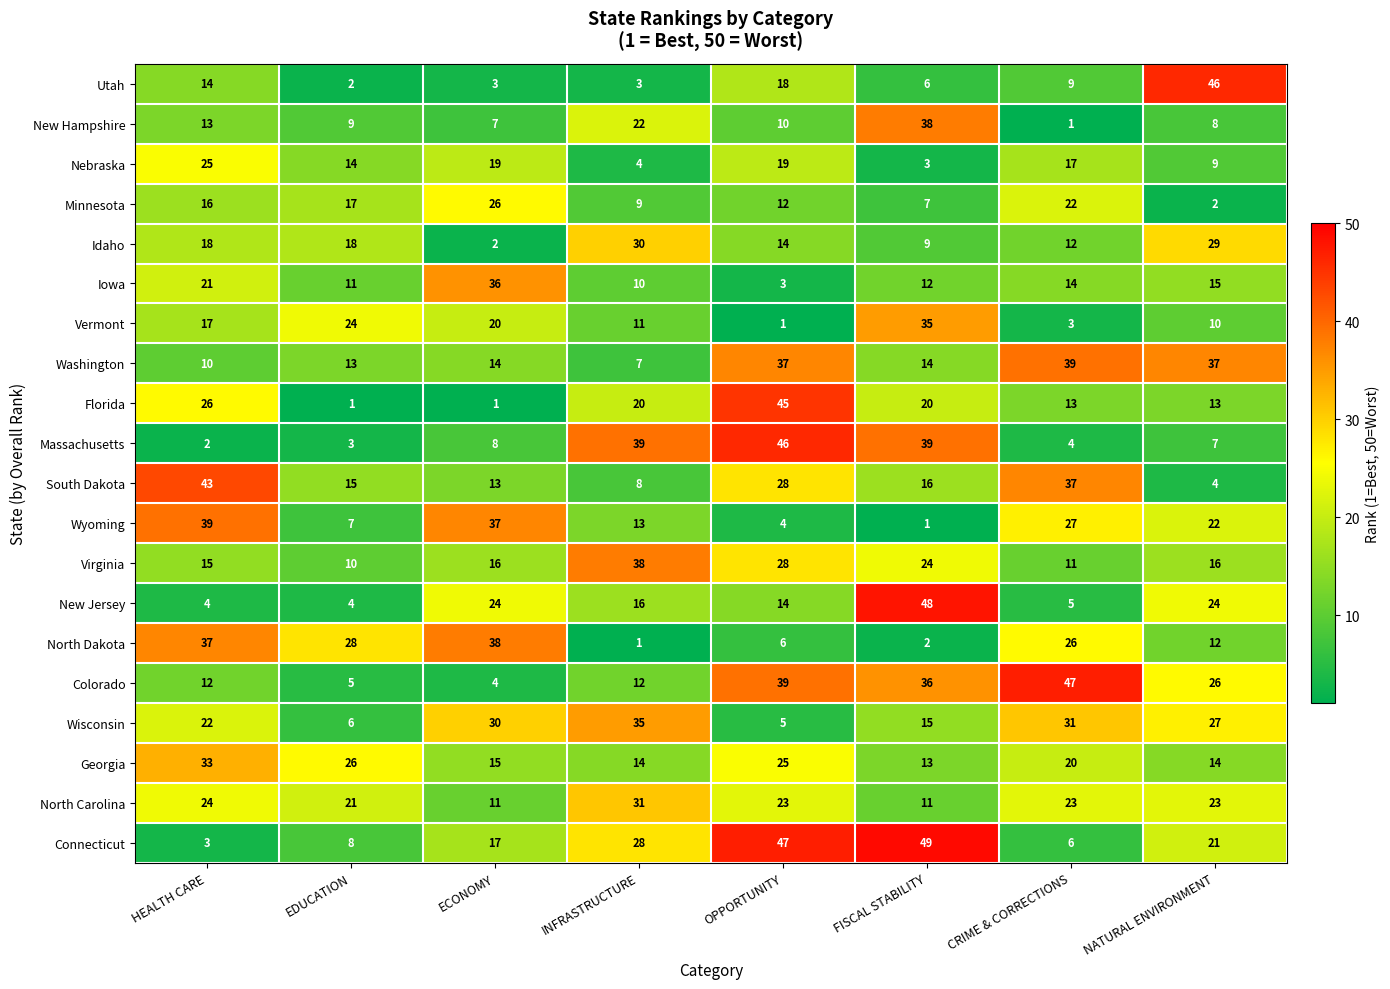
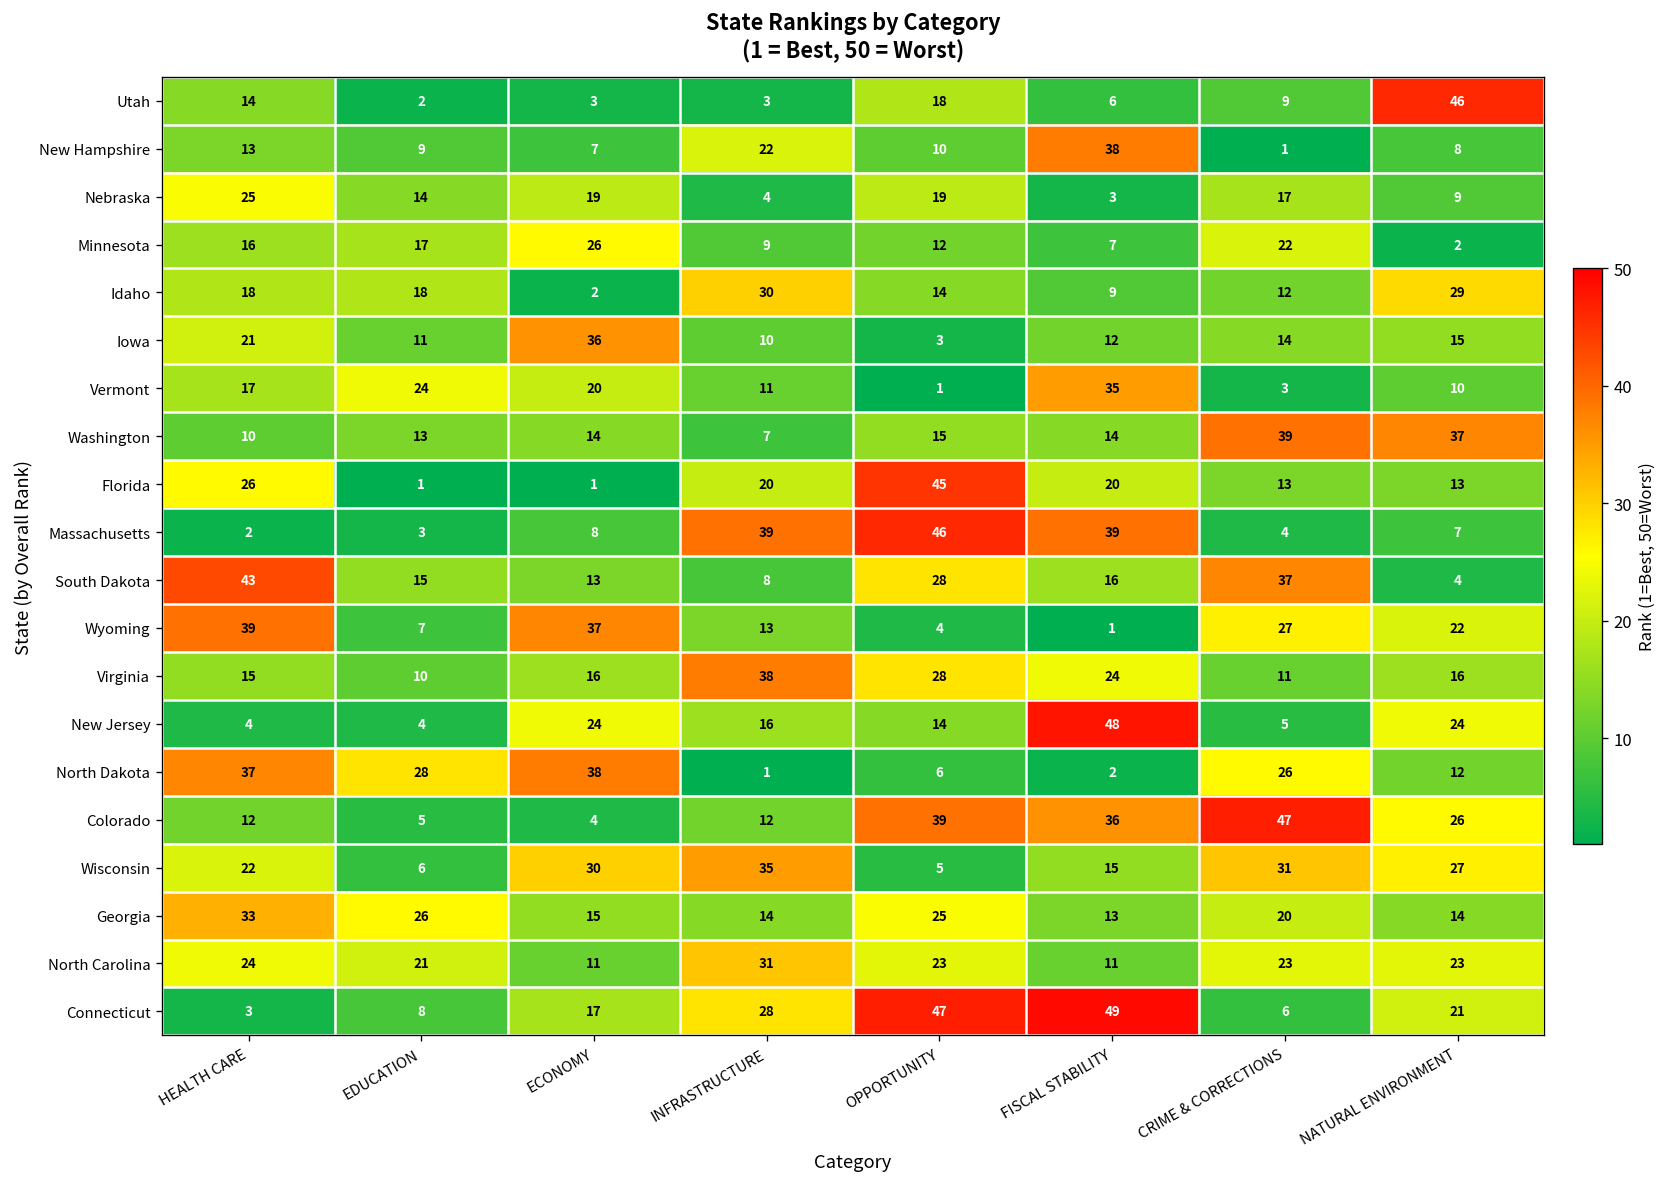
  {
    "Utah": {
      "HEALTH CARE": 14,
      "EDUCATION": 2,
      "ECONOMY": 3,
      "INFRASTRUCTURE": 3,
      "OPPORTUNITY": 18,
      "FISCAL STABILITY": 6,
      "CRIME & CORRECTIONS": 9,
      "NATURAL ENVIRONMENT": 46
    },
    "New Hampshire": {
      "HEALTH CARE": 13,
      "EDUCATION": 9,
      "ECONOMY": 7,
      "INFRASTRUCTURE": 22,
      "OPPORTUNITY": 10,
      "FISCAL STABILITY": 38,
      "CRIME & CORRECTIONS": 1,
      "NATURAL ENVIRONMENT": 8
    },
    "Nebraska": {
      "HEALTH CARE": 25,
      "EDUCATION": 14,
      "ECONOMY": 19,
      "INFRASTRUCTURE": 4,
      "OPPORTUNITY": 19,
      "FISCAL STABILITY": 3,
      "CRIME & CORRECTIONS": 17,
      "NATURAL ENVIRONMENT": 9
    },
    "Minnesota": {
      "HEALTH CARE": 16,
      "EDUCATION": 17,
      "ECONOMY": 26,
      "INFRASTRUCTURE": 9,
      "OPPORTUNITY": 12,
      "FISCAL STABILITY": 7,
      "CRIME & CORRECTIONS": 22,
      "NATURAL ENVIRONMENT": 2
    },
    "Idaho": {
      "HEALTH CARE": 18,
      "EDUCATION": 18,
      "ECONOMY": 2,
      "INFRASTRUCTURE": 30,
      "OPPORTUNITY": 14,
      "FISCAL STABILITY": 9,
      "CRIME & CORRECTIONS": 12,
      "NATURAL ENVIRONMENT": 29
    },
    "Iowa": {
      "HEALTH CARE": 21,
      "EDUCATION": 11,
      "ECONOMY": 36,
      "INFRASTRUCTURE": 10,
      "OPPORTUNITY": 3,
      "FISCAL STABILITY": 12,
      "CRIME & CORRECTIONS": 14,
      "NATURAL ENVIRONMENT": 15
    },
    "Vermont": {
      "HEALTH CARE": 17,
      "EDUCATION": 24,
      "ECONOMY": 20,
      "INFRASTRUCTURE": 11,
      "OPPORTUNITY": 1,
      "FISCAL STABILITY": 35,
      "CRIME & CORRECTIONS": 3,
      "NATURAL ENVIRONMENT": 10
    },
    "Washington": {
      "HEALTH CARE": 10,
      "EDUCATION": 13,
      "ECONOMY": 14,
      "INFRASTRUCTURE": 7,
-     "OPPORTUNITY": 37,
+     "OPPORTUNITY": 15,
      "FISCAL STABILITY": 14,
      "CRIME & CORRECTIONS": 39,
      "NATURAL ENVIRONMENT": 37
    },
    "Florida": {
      "HEALTH CARE": 26,
      "EDUCATION": 1,
      "ECONOMY": 1,
      "INFRASTRUCTURE": 20,
      "OPPORTUNITY": 45,
      "FISCAL STABILITY": 20,
      "CRIME & CORRECTIONS": 13,
      "NATURAL ENVIRONMENT": 13
    },
    "Massachusetts": {
      "HEALTH CARE": 2,
      "EDUCATION": 3,
      "ECONOMY": 8,
      "INFRASTRUCTURE": 39,
      "OPPORTUNITY": 46,
      "FISCAL STABILITY": 39,
      "CRIME & CORRECTIONS": 4,
      "NATURAL ENVIRONMENT": 7
    },
    "South Dakota": {
      "HEALTH CARE": 43,
      "EDUCATION": 15,
      "ECONOMY": 13,
      "INFRASTRUCTURE": 8,
      "OPPORTUNITY": 28,
      "FISCAL STABILITY": 16,
      "CRIME & CORRECTIONS": 37,
      "NATURAL ENVIRONMENT": 4
    },
    "Wyoming": {
      "HEALTH CARE": 39,
      "EDUCATION": 7,
      "ECONOMY": 37,
      "INFRASTRUCTURE": 13,
      "OPPORTUNITY": 4,
      "FISCAL STABILITY": 1,
      "CRIME & CORRECTIONS": 27,
      "NATURAL ENVIRONMENT": 22
    },
    "Virginia": {
      "HEALTH CARE": 15,
      "EDUCATION": 10,
      "ECONOMY": 16,
      "INFRASTRUCTURE": 38,
      "OPPORTUNITY": 28,
      "FISCAL STABILITY": 24,
      "CRIME & CORRECTIONS": 11,
      "NATURAL ENVIRONMENT": 16
    },
    "New Jersey": {
      "HEALTH CARE": 4,
      "EDUCATION": 4,
      "ECONOMY": 24,
      "INFRASTRUCTURE": 16,
      "OPPORTUNITY": 14,
      "FISCAL STABILITY": 48,
      "CRIME & CORRECTIONS": 5,
      "NATURAL ENVIRONMENT": 24
    },
    "North Dakota": {
      "HEALTH CARE": 37,
      "EDUCATION": 28,
      "ECONOMY": 38,
      "INFRASTRUCTURE": 1,
      "OPPORTUNITY": 6,
      "FISCAL STABILITY": 2,
      "CRIME & CORRECTIONS": 26,
      "NATURAL ENVIRONMENT": 12
    },
    "Colorado": {
      "HEALTH CARE": 12,
      "EDUCATION": 5,
      "ECONOMY": 4,
      "INFRASTRUCTURE": 12,
      "OPPORTUNITY": 39,
      "FISCAL STABILITY": 36,
      "CRIME & CORRECTIONS": 47,
      "NATURAL ENVIRONMENT": 26
    },
    "Wisconsin": {
      "HEALTH CARE": 22,
      "EDUCATION": 6,
      "ECONOMY": 30,
      "INFRASTRUCTURE": 35,
      "OPPORTUNITY": 5,
      "FISCAL STABILITY": 15,
      "CRIME & CORRECTIONS": 31,
      "NATURAL ENVIRONMENT": 27
    },
    "Georgia": {
      "HEALTH CARE": 33,
      "EDUCATION": 26,
      "ECONOMY": 15,
      "INFRASTRUCTURE": 14,
      "OPPORTUNITY": 25,
      "FISCAL STABILITY": 13,
      "CRIME & CORRECTIONS": 20,
      "NATURAL ENVIRONMENT": 14
    },
    "North Carolina": {
      "HEALTH CARE": 24,
      "EDUCATION": 21,
      "ECONOMY": 11,
      "INFRASTRUCTURE": 31,
      "OPPORTUNITY": 23,
      "FISCAL STABILITY": 11,
      "CRIME & CORRECTIONS": 23,
      "NATURAL ENVIRONMENT": 23
    },
    "Connecticut": {
      "HEALTH CARE": 3,
      "EDUCATION": 8,
      "ECONOMY": 17,
      "INFRASTRUCTURE": 28,
      "OPPORTUNITY": 47,
      "FISCAL STABILITY": 49,
      "CRIME & CORRECTIONS": 6,
      "NATURAL ENVIRONMENT": 21
    }
  }
